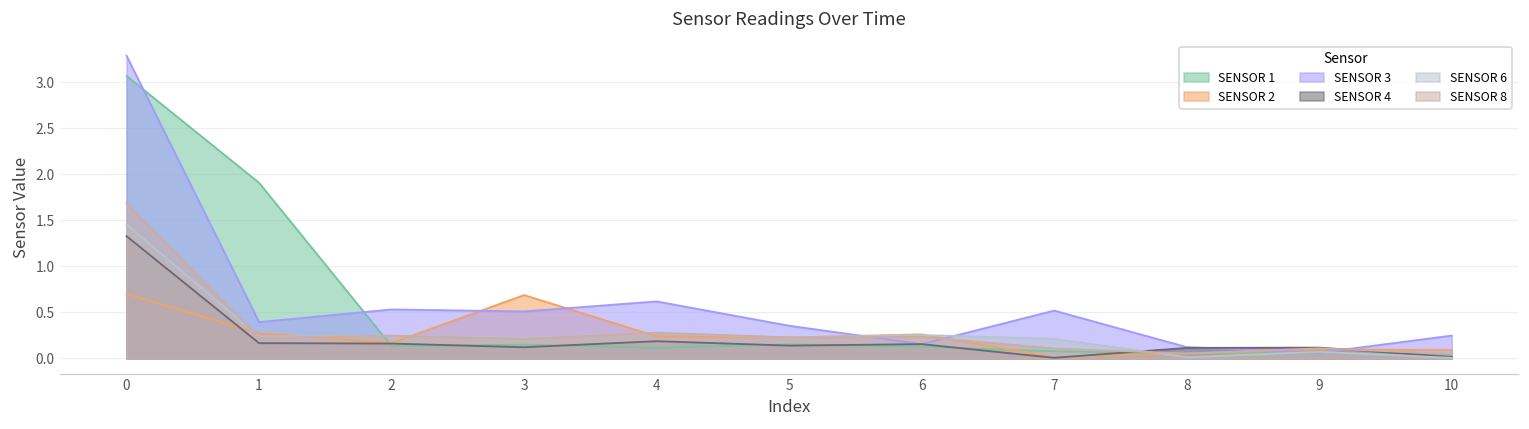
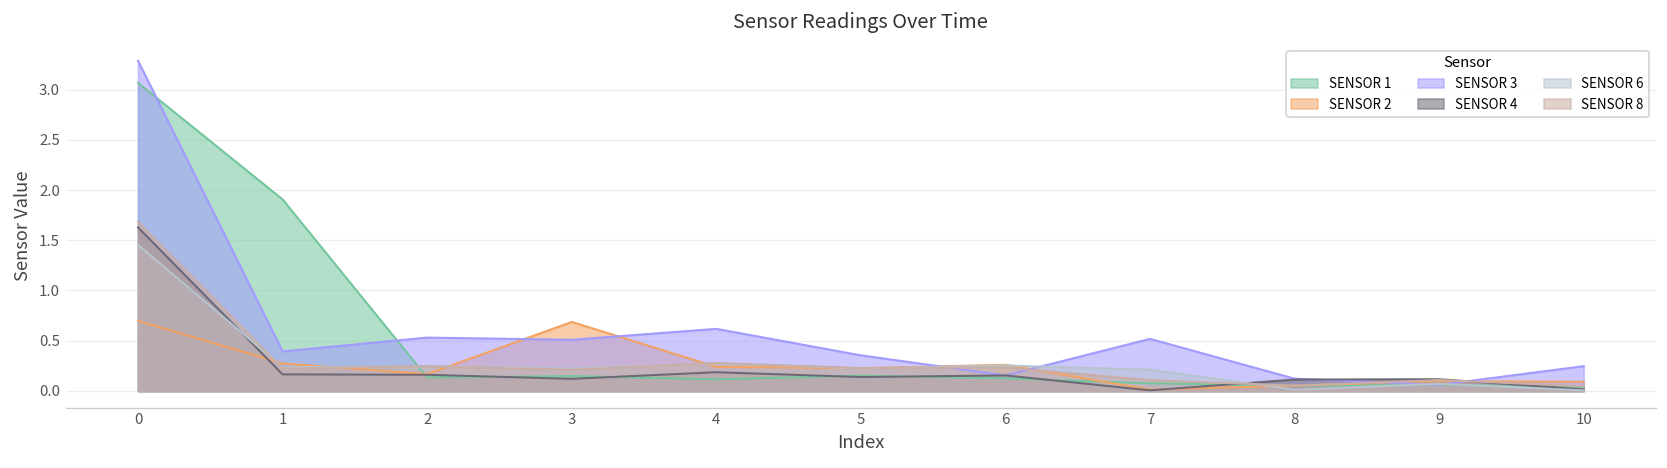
  {
    "SENSOR 1": {
      "0": 3.1,
      "1": 1.9,
      "4": 0.1,
      "7": 0.1
    },
    "SENSOR 2": {
      "0": 0.7,
      "1": 0.3,
      "3": 0.7,
      "4": 0.2,
      "10": 0.1
    },
    "SENSOR 4": {
-     "0": 1.3,
+     "0": 1.6,
      "1": 0.2,
      "4": 0.2
    }
  }
